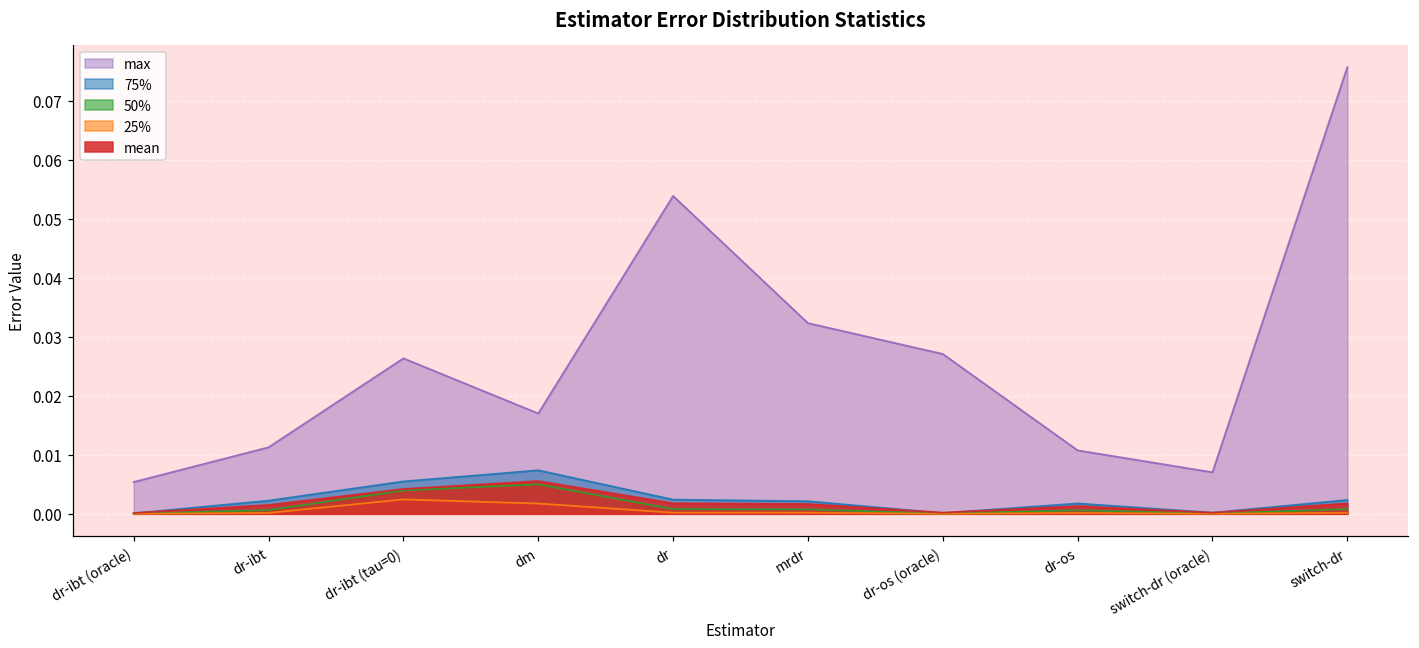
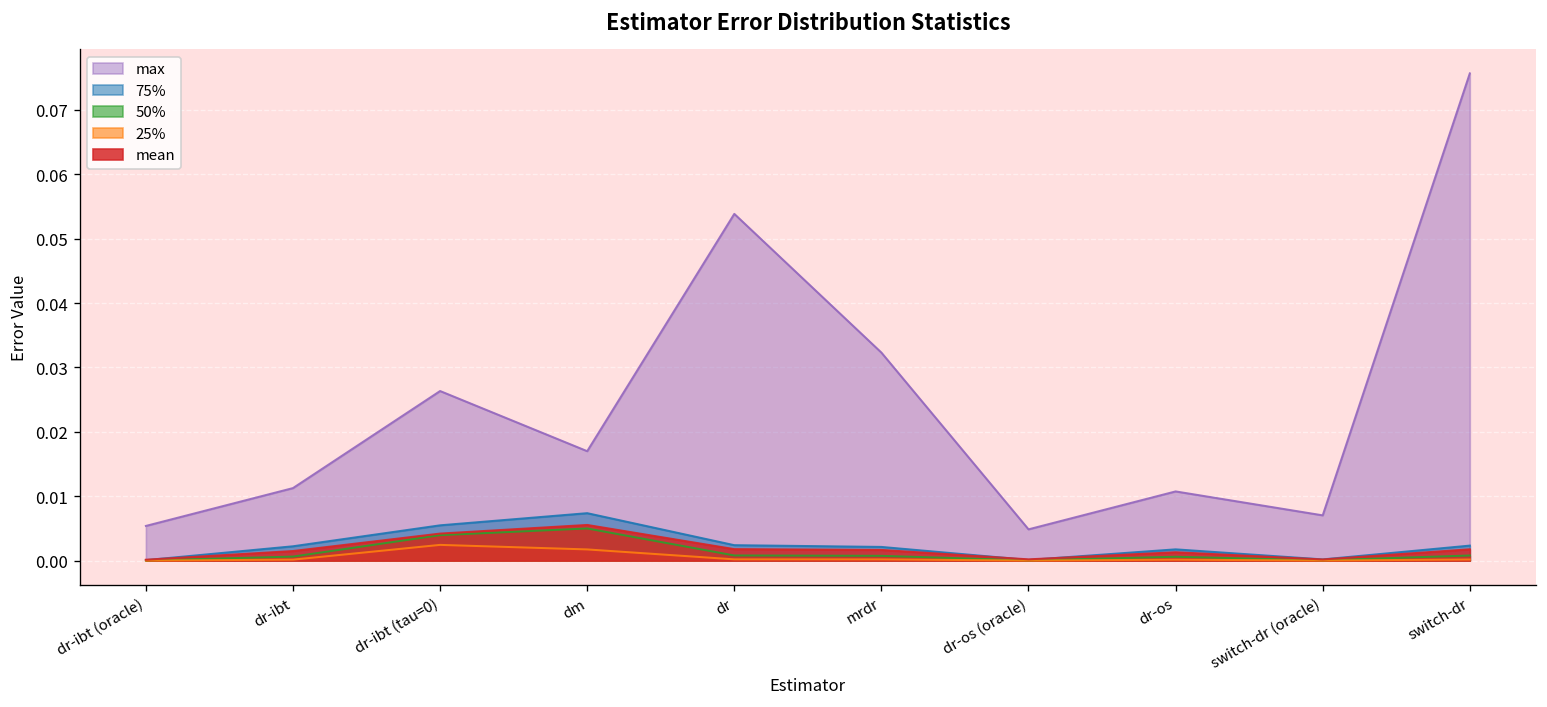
  {
    "max": {
      "dr-ibt (oracle)": 0.005,
      "dr-ibt": 0.011,
      "dr-ibt (tau=0)": 0.026,
      "dm": 0.017,
      "dr": 0.054,
      "mrdr": 0.032,
-     "dr-os (oracle)": 0.027,
+     "dr-os (oracle)": 0.005,
      "dr-os": 0.011,
      "switch-dr (oracle)": 0.007,
      "switch-dr": 0.076
    },
    "75%": {
      "dr-ibt": 0.002,
      "dr-ibt (tau=0)": 0.005,
      "dm": 0.007,
      "dr": 0.002,
      "switch-dr": 0.002
    },
    "50%": {
      "dr-ibt": 0.001,
      "dm": 0.005,
      "dr": 0.001,
      "mrdr": 0.001,
      "switch-dr": 0.001
    },
    "25%": {
      "dr-ibt": 0.000,
      "dr-ibt (tau=0)": 0.002,
      "dm": 0.002,
      "dr": 0.000,
      "mrdr": 0.000,
      "switch-dr": 0.000
    },
    "mean": {
      "dr-ibt": 0.001,
      "dm": 0.006,
      "dr": 0.002,
      "switch-dr": 0.002
    }
  }
